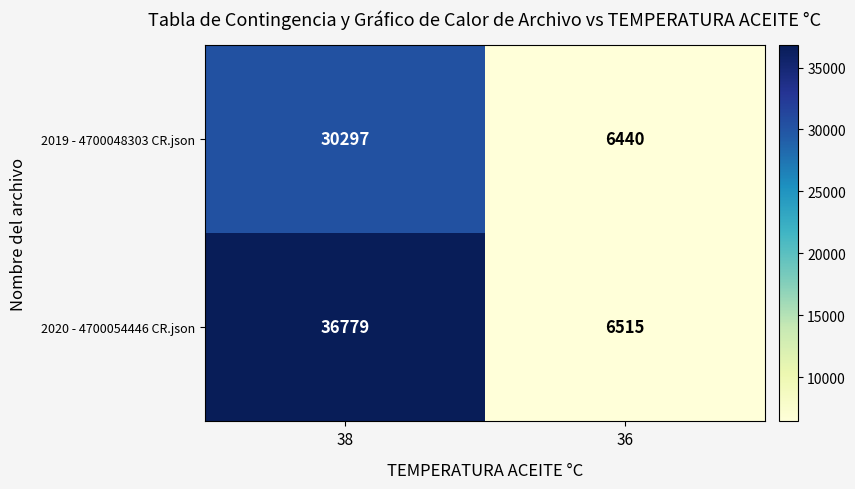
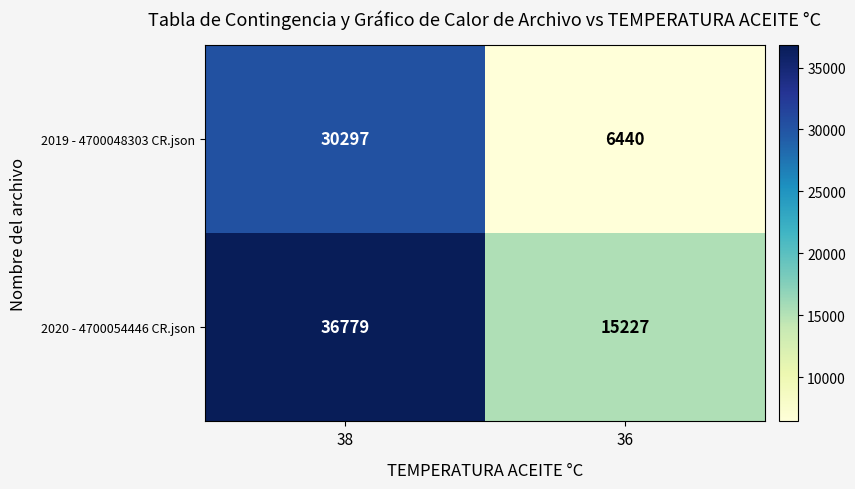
  {
    "2019 - 4700048303 CR.json": {
      "38": 30297,
      "36": 6440
    },
    "2020 - 4700054446 CR.json": {
      "38": 36779,
-     "36": 6515
+     "36": 15227
    }
  }
